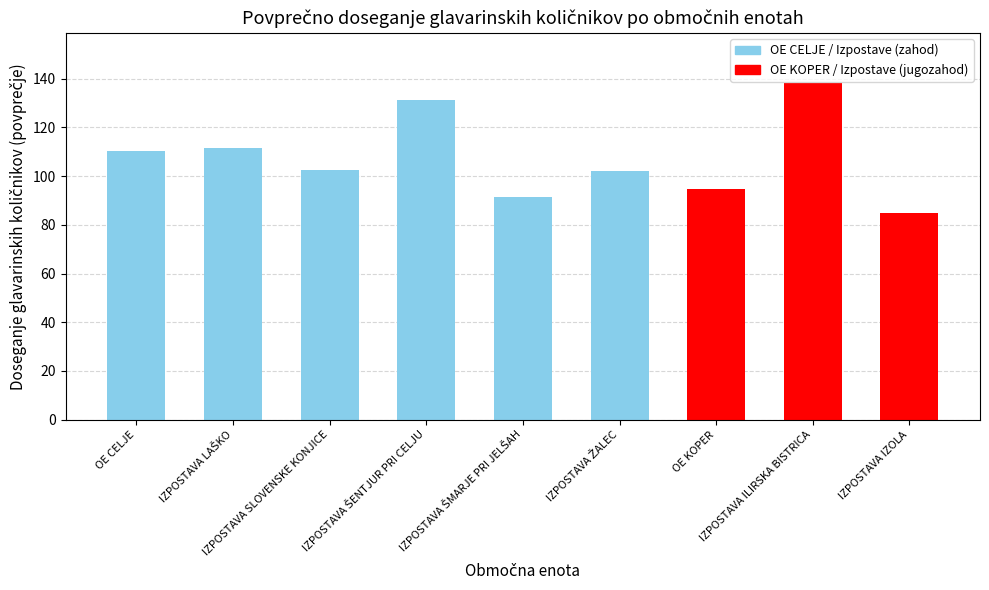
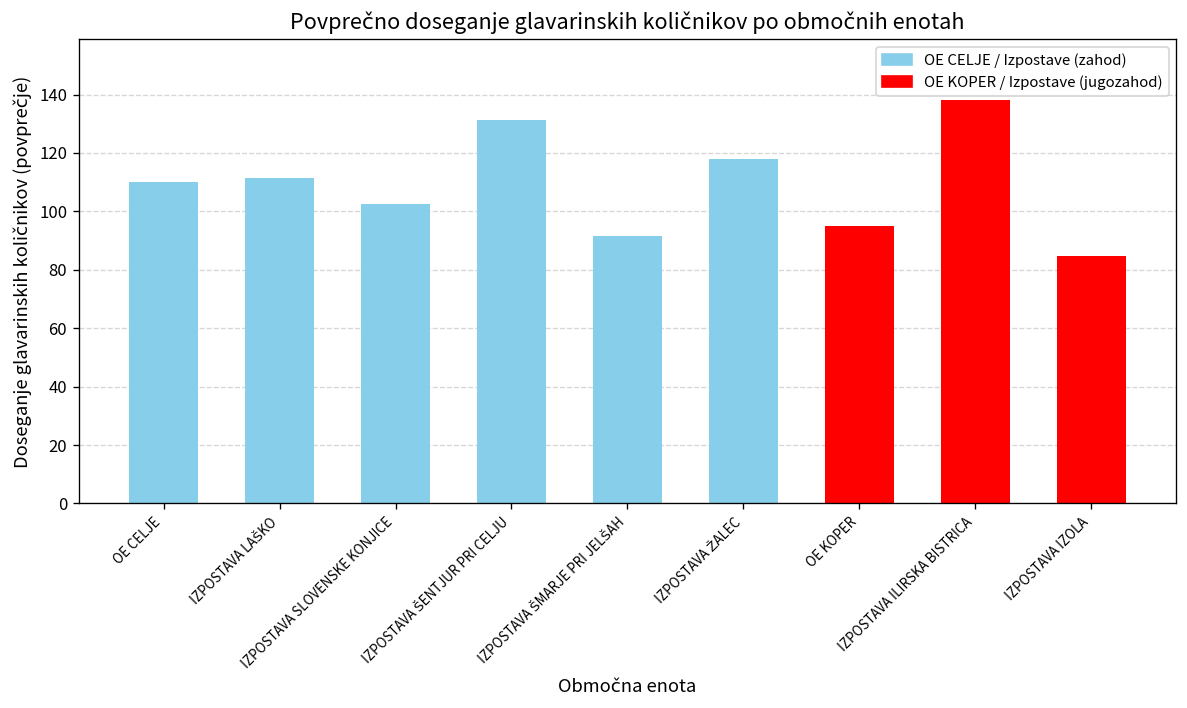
  {
    "OE CELJE": 110,
    "IZPOSTAVA LAŠKO": 112,
    "IZPOSTAVA SLOVENSKE KONJICE": 103,
    "IZPOSTAVA ŠENTJUR PRI CELJU": 131,
    "IZPOSTAVA ŠMARJE PRI JELŠAH": 92,
-   "IZPOSTAVA ŽALEC": 102,
+   "IZPOSTAVA ŽALEC": 118,
    "OE KOPER": 95,
    "IZPOSTAVA ILIRSKA BISTRICA": 138,
    "IZPOSTAVA IZOLA": 85
  }
